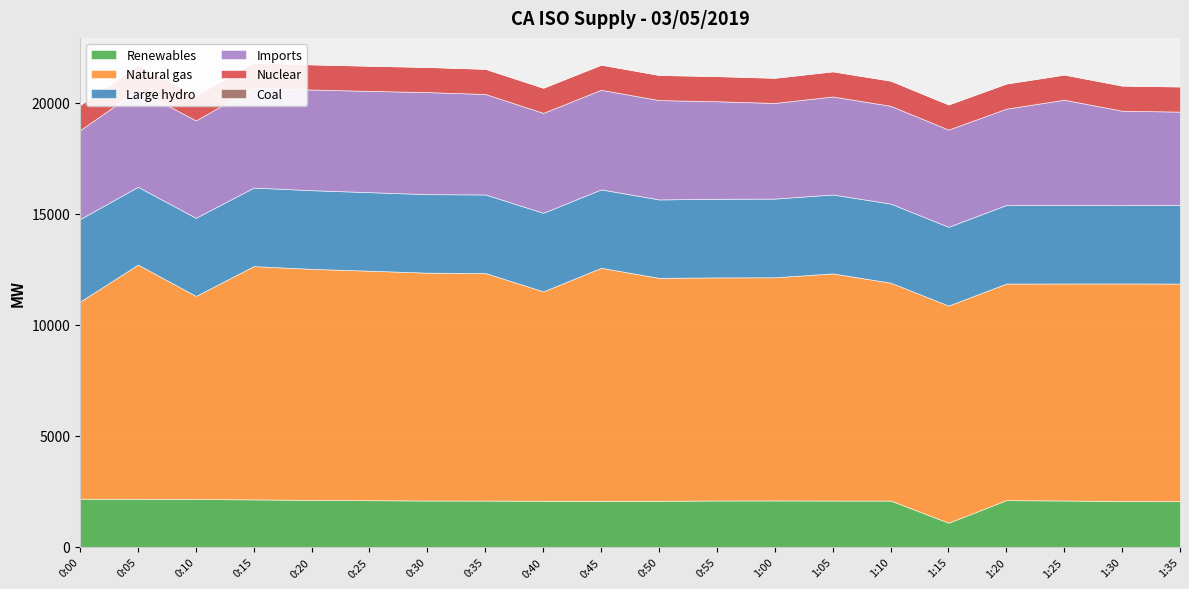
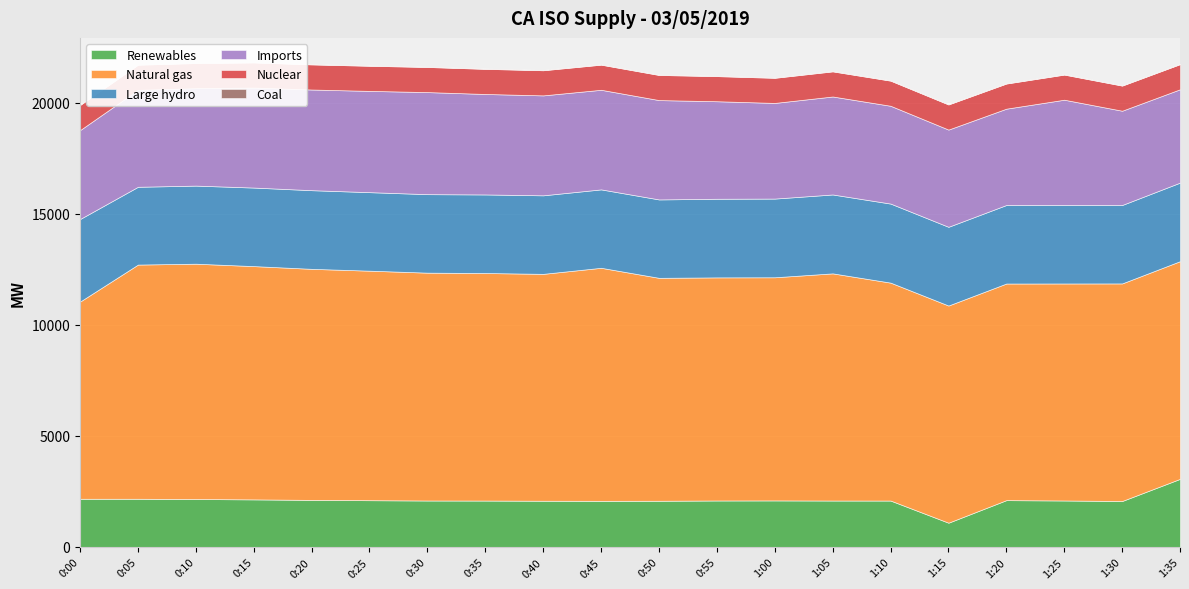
  {
    "Renewables": {
      "0:00": 2200,
      "0:05": 2200,
      "0:10": 2200,
      "0:15": 2100,
      "0:20": 2100,
      "0:25": 2100,
      "0:30": 2100,
      "0:35": 2100,
      "0:40": 2100,
      "0:45": 2100,
      "0:50": 2100,
      "0:55": 2100,
      "1:00": 2100,
      "1:05": 2100,
      "1:10": 2100,
      "1:15": 1100,
      "1:20": 2100,
      "1:25": 2100,
      "1:30": 2100,
-     "1:35": 2100
+     "1:35": 3100
    },
    "Natural gas": {
      "0:00": 8900,
      "0:05": 10500,
-     "0:10": 9100,
+     "0:10": 10600,
      "0:15": 10500,
      "0:20": 10400,
      "0:25": 10300,
      "0:30": 10300,
      "0:35": 10200,
-     "0:40": 9400,
+     "0:40": 10200,
      "0:45": 10500,
      "0:50": 10000,
      "0:55": 10000,
      "1:00": 10000,
      "1:05": 10200,
      "1:10": 9800,
      "1:15": 9800,
      "1:20": 9800,
      "1:25": 9800,
      "1:30": 9800,
      "1:35": 9800
    },
    "Large hydro": {
      "0:00": 3700,
      "0:05": 3500,
      "0:10": 3500,
      "0:15": 3500,
      "0:20": 3500,
      "0:25": 3500,
      "0:30": 3500,
      "0:35": 3500,
      "0:40": 3500,
      "0:45": 3500,
      "0:50": 3500,
      "0:55": 3500,
      "1:00": 3500,
      "1:05": 3600,
      "1:10": 3600,
      "1:15": 3500,
      "1:20": 3500,
      "1:25": 3500,
      "1:30": 3500,
      "1:35": 3500
    },
    "Imports": {
      "0:00": 4000,
      "0:20": 4500,
      "0:25": 4600,
      "0:30": 4600,
      "0:35": 4500,
      "0:40": 4500,
      "0:45": 4500,
      "0:50": 4500,
      "0:55": 4400,
      "1:00": 4300,
      "1:05": 4400,
      "1:10": 4400,
      "1:15": 4400,
      "1:20": 4300,
      "1:25": 4700,
      "1:30": 4200,
      "1:35": 4200
    }
  }
